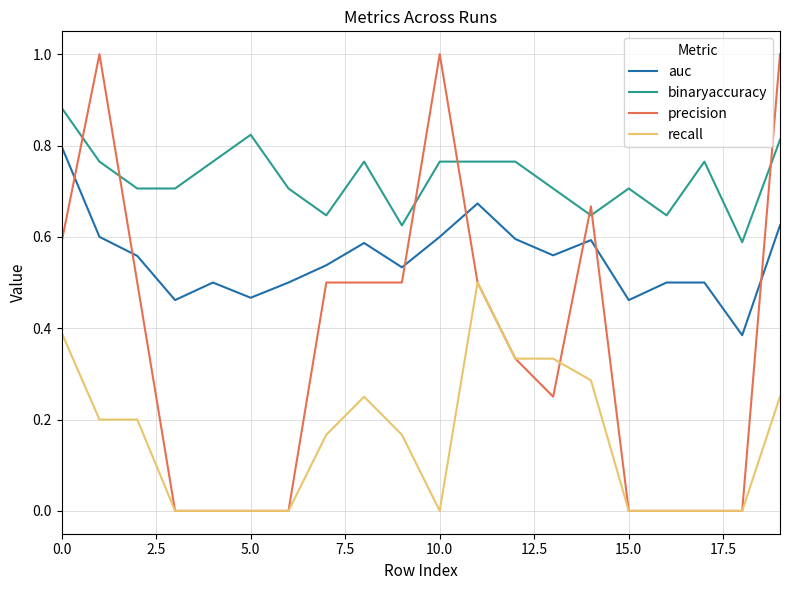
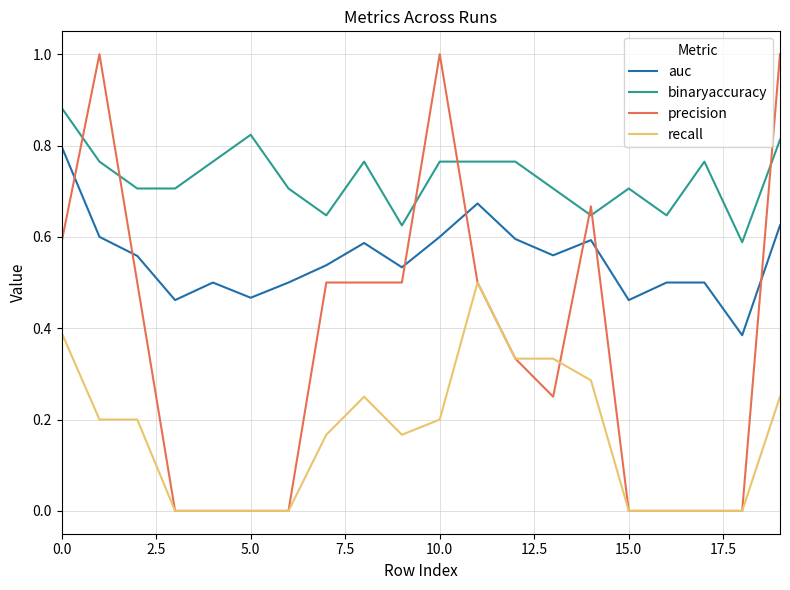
  {
    "precision": {
      "0.0": 0.59,
      "10.0": 1.0
    },
    "recall": {
      "0.0": 0.39,
-     "10.0": 0.0
+     "10.0": 0.2
    }
  }
